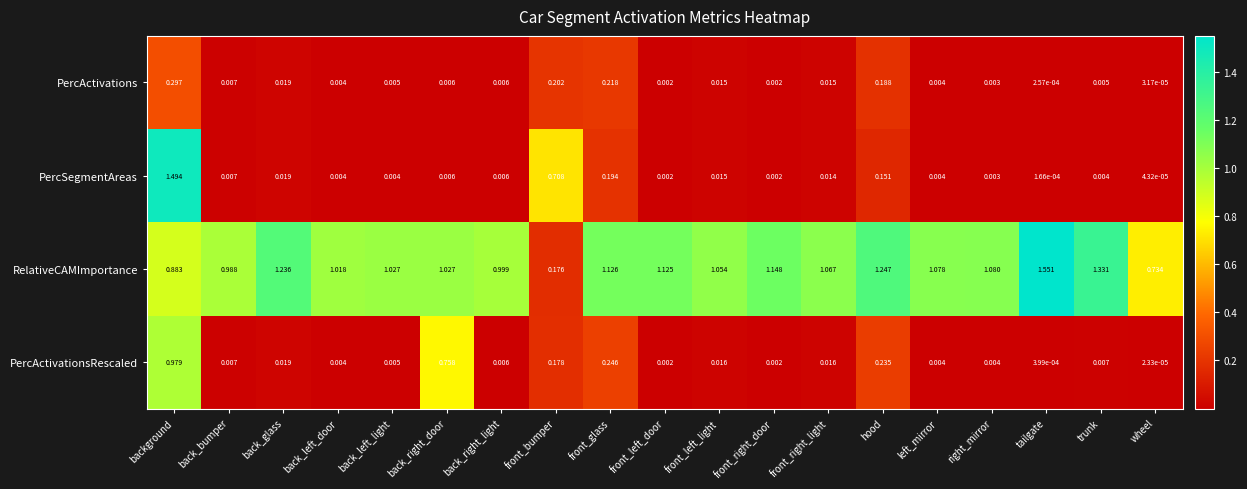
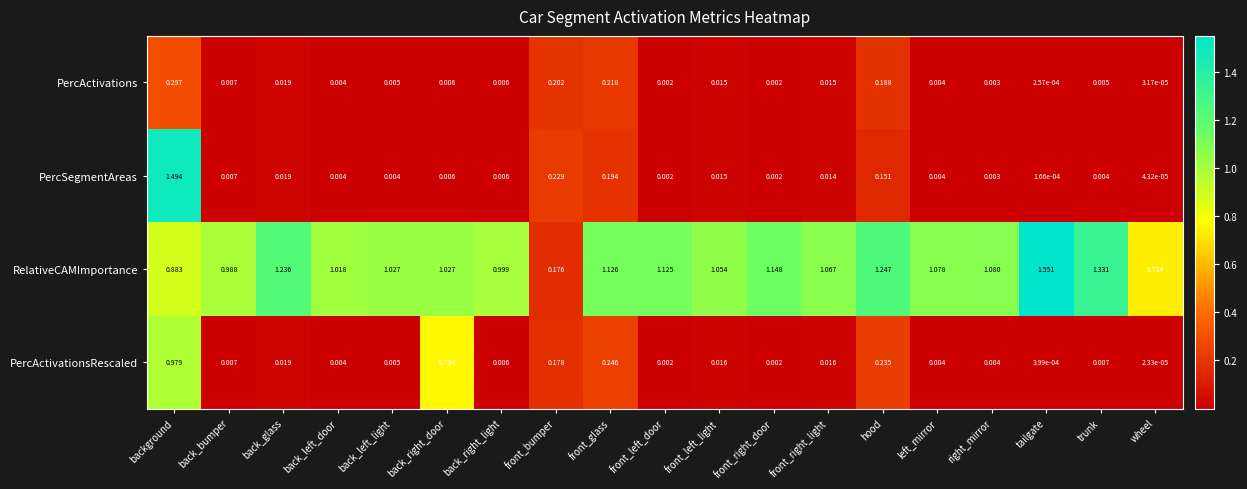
  {
    "PercActivations": {
      "background": "0.297",
      "back_bumper": "0.007",
      "back_glass": "0.019",
      "back_left_door": "0.004",
      "back_left_light": "0.005",
      "back_right_door": "0.006",
      "back_right_light": "0.006",
      "front_bumper": "0.202",
      "front_glass": "0.218",
      "front_left_door": "0.002",
      "front_left_light": "0.015",
      "front_right_door": "0.002",
      "front_right_light": "0.015",
      "hood": "0.188",
      "left_mirror": "0.004",
      "right_mirror": "0.003",
      "tailgate": "2.57e-04",
      "trunk": "0.005",
      "wheel": "3.17e-05"
    },
    "PercSegmentAreas": {
      "background": "1.494",
      "back_bumper": "0.007",
      "back_glass": "0.019",
      "back_left_door": "0.004",
      "back_left_light": "0.004",
      "back_right_door": "0.006",
      "back_right_light": "0.006",
-     "front_bumper": "0.708",
+     "front_bumper": "0.229",
      "front_glass": "0.194",
      "front_left_door": "0.002",
      "front_left_light": "0.015",
      "front_right_door": "0.002",
      "front_right_light": "0.014",
      "hood": "0.151",
      "left_mirror": "0.004",
      "right_mirror": "0.003",
      "tailgate": "1.66e-04",
      "trunk": "0.004",
      "wheel": "4.32e-05"
    },
    "RelativeCAMImportance": {
      "background": "0.883",
      "back_bumper": "0.988",
      "back_glass": "1.236",
      "back_left_door": "1.018",
      "back_left_light": "1.027",
      "back_right_door": "1.027",
      "back_right_light": "0.999",
      "front_bumper": "0.176",
      "front_glass": "1.126",
      "front_left_door": "1.125",
      "front_left_light": "1.054",
      "front_right_door": "1.148",
      "front_right_light": "1.067",
      "hood": "1.247",
      "left_mirror": "1.078",
      "right_mirror": "1.080",
      "tailgate": "1.551",
      "trunk": "1.331",
      "wheel": "0.734"
    },
    "PercActivationsRescaled": {
      "background": "0.979",
      "back_bumper": "0.007",
      "back_glass": "0.019",
      "back_left_door": "0.004",
      "back_left_light": "0.005",
      "back_right_door": "0.758",
      "back_right_light": "0.006",
      "front_bumper": "0.178",
      "front_glass": "0.246",
      "front_left_door": "0.002",
      "front_left_light": "0.016",
      "front_right_door": "0.002",
      "front_right_light": "0.016",
      "hood": "0.235",
      "left_mirror": "0.004",
      "right_mirror": "0.004",
      "tailgate": "3.99e-04",
      "trunk": "0.007",
      "wheel": "2.33e-05"
    }
  }
